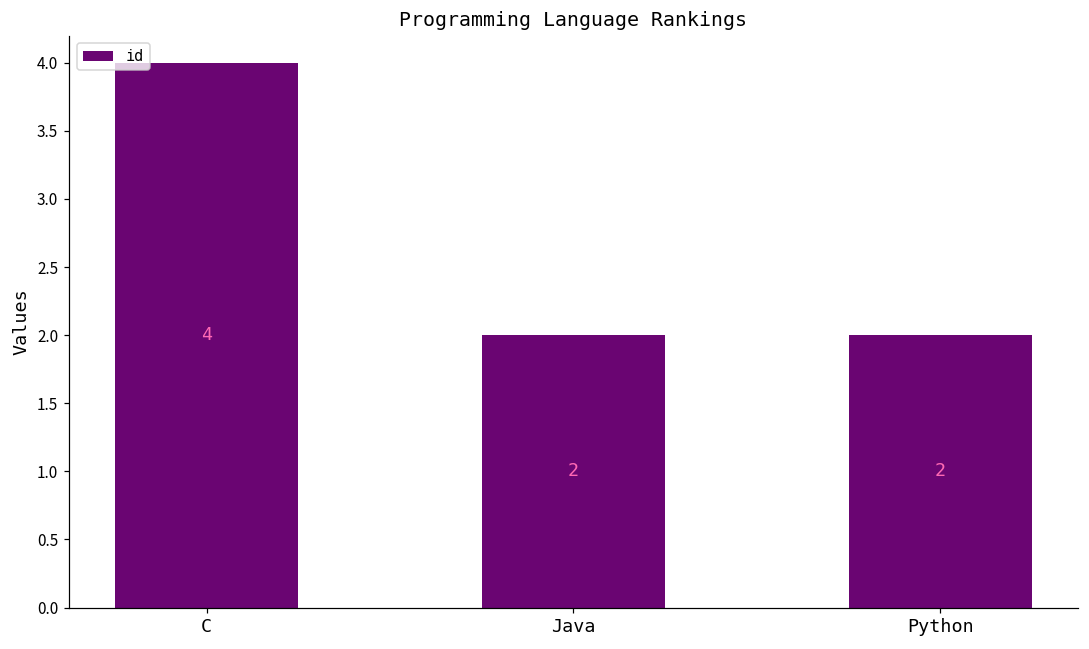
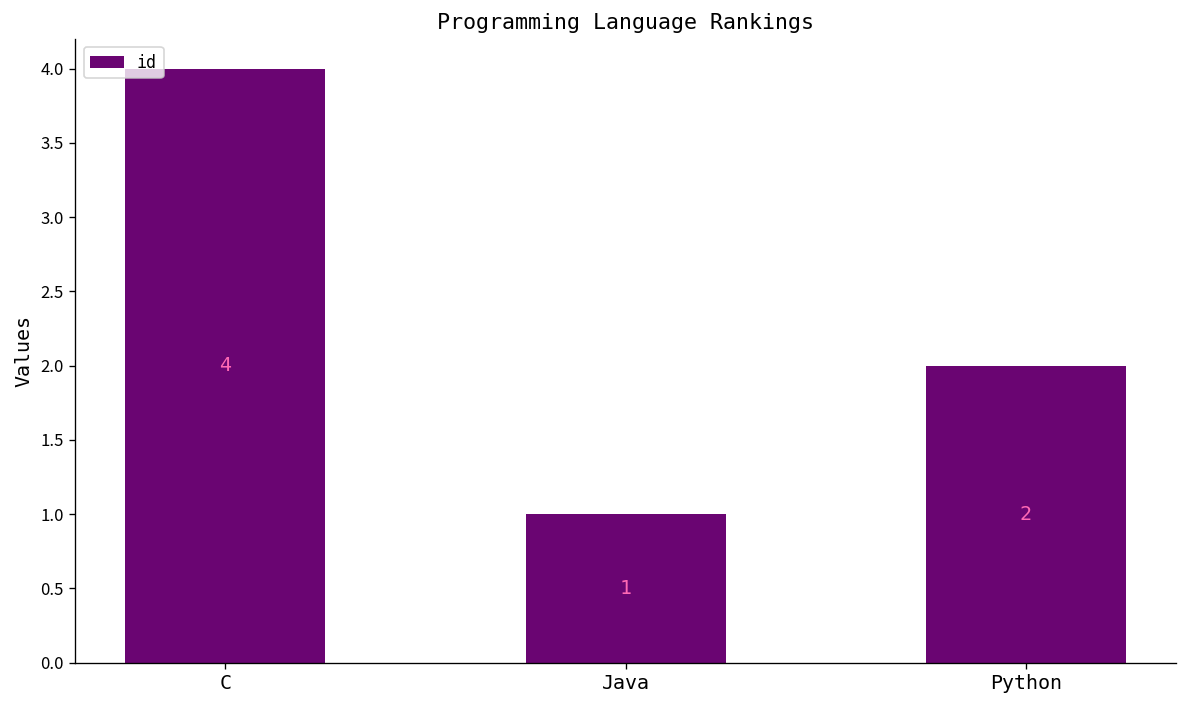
  {
    "C": 4,
-   "Java": 2,
+   "Java": 1,
    "Python": 2
  }
